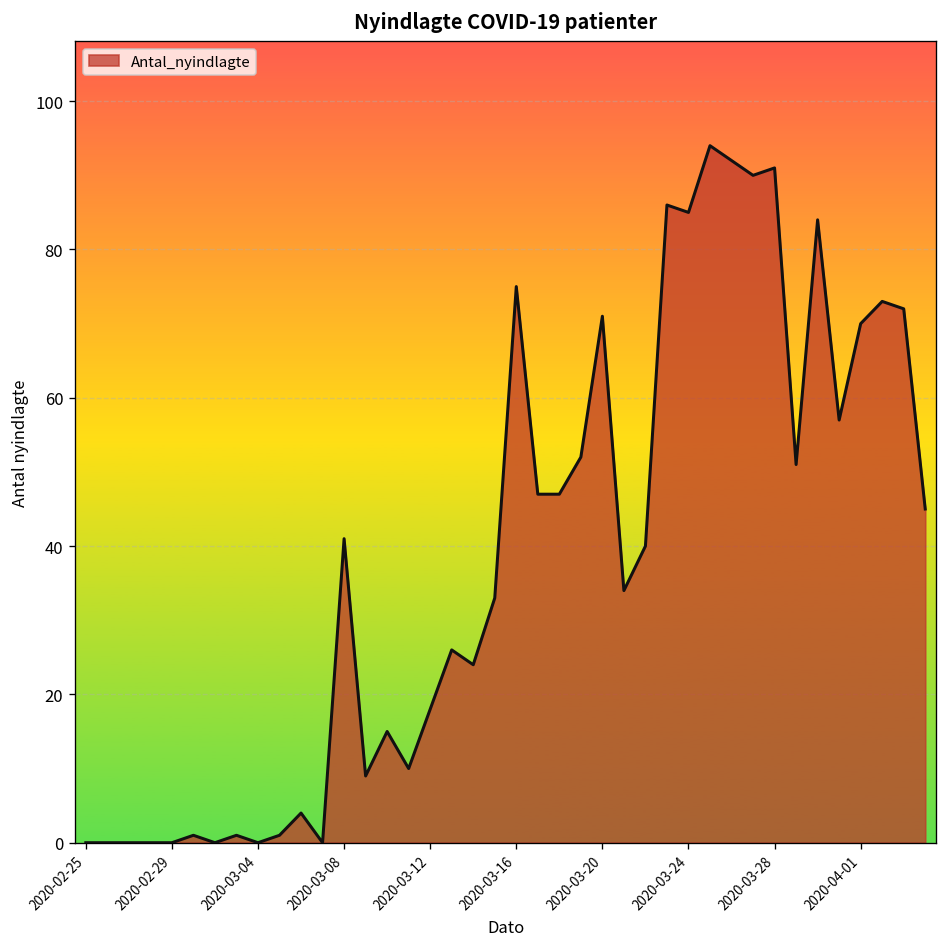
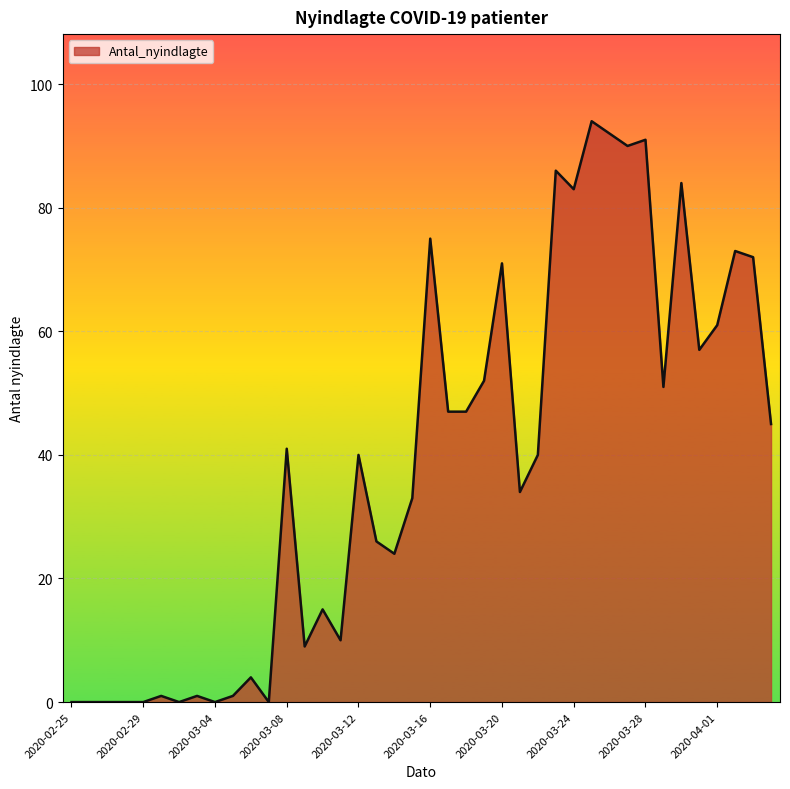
  {
    "2020-02-25": 0,
    "2020-02-29": 0,
    "2020-03-04": 0,
    "2020-03-08": 41,
-   "2020-03-12": 18,
+   "2020-03-12": 40,
    "2020-03-16": 75,
    "2020-03-20": 71,
-   "2020-03-24": 85,
+   "2020-03-24": 83,
    "2020-03-28": 91,
-   "2020-04-01": 70
+   "2020-04-01": 61
  }
